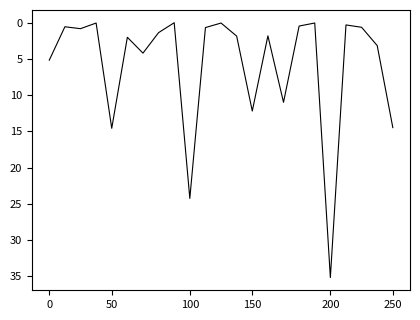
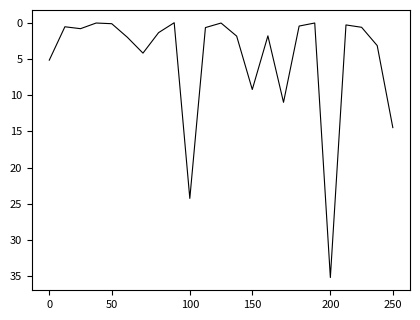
  {
    "0": 5,
-   "50": 15,
+   "50": 0,
    "100": 24,
-   "150": 12,
+   "150": 9,
    "200": 35,
    "250": 14
  }
